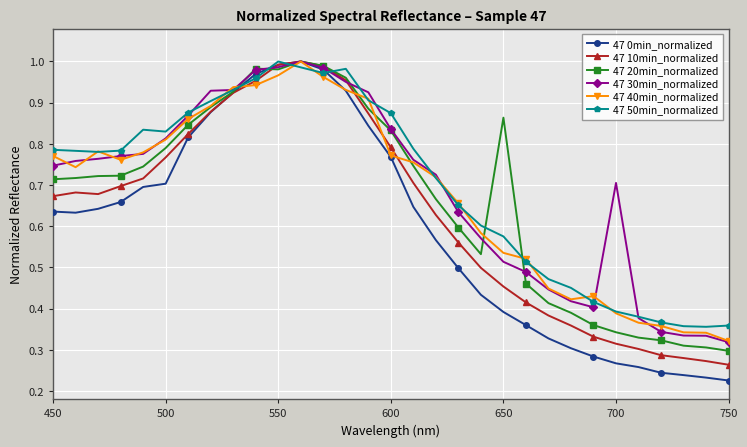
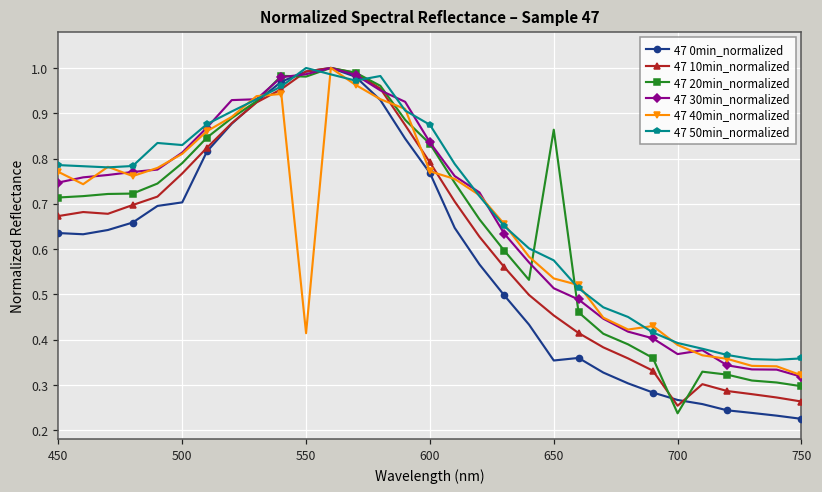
  {
    "47 0min_normalized": {
      "450": 0.64,
      "500": 0.70,
-     "650": 0.39,
+     "650": 0.35,
      "700": 0.27,
      "750": 0.23
    },
    "47 10min_normalized": {
      "450": 0.67,
      "500": 0.77,
      "600": 0.79,
      "650": 0.45,
-     "700": 0.31,
+     "700": 0.25,
      "750": 0.26
    },
    "47 20min_normalized": {
      "450": 0.71,
      "500": 0.79,
      "650": 0.86,
-     "700": 0.34,
+     "700": 0.24,
      "750": 0.30
    },
    "47 30min_normalized": {
      "450": 0.75,
      "650": 0.51,
-     "700": 0.71
+     "700": 0.37
    },
    "47 40min_normalized": {
      "450": 0.77,
-     "550": 0.97,
+     "550": 0.41,
      "650": 0.54
    },
    "47 50min_normalized": {
      "450": 0.79,
      "500": 0.83,
      "550": 1.00,
      "600": 0.87,
      "650": 0.58,
      "750": 0.36
    }
  }
